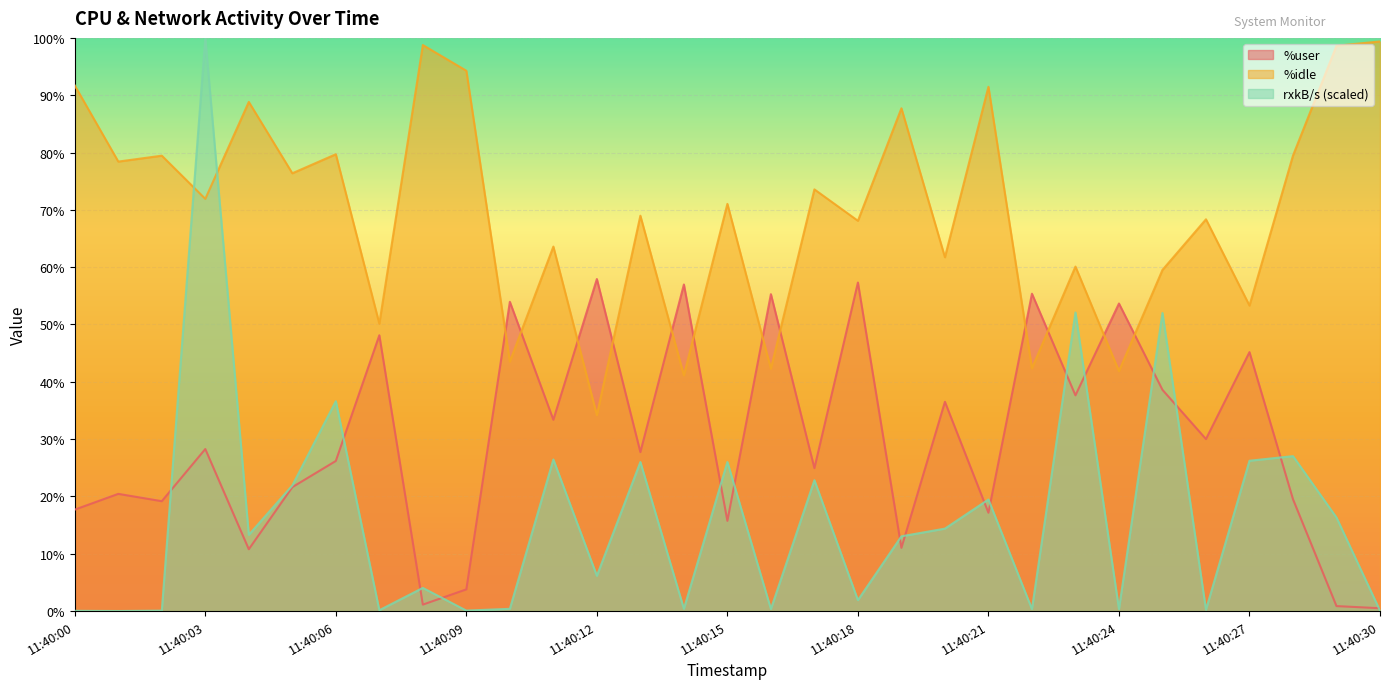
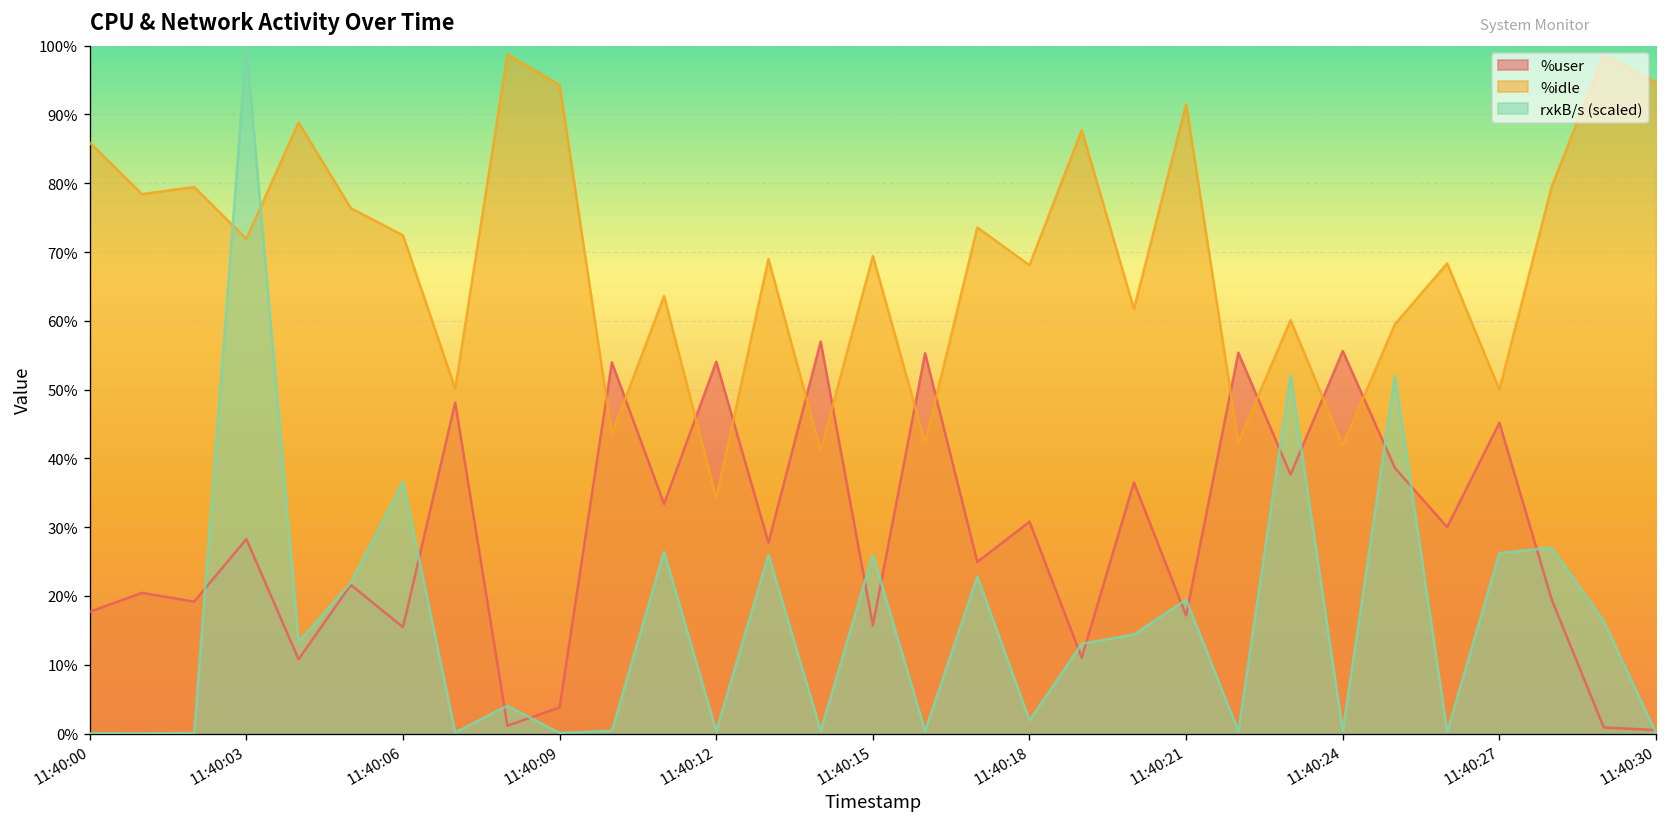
  {
    "%user": {
      "11:40:00": "18%",
      "11:40:03": "28%",
-     "11:40:06": "26%",
+     "11:40:06": "15%",
      "11:40:09": "4%",
-     "11:40:12": "58%",
+     "11:40:12": "54%",
      "11:40:15": "16%",
-     "11:40:18": "57%",
+     "11:40:18": "31%",
      "11:40:21": "17%",
-     "11:40:24": "54%",
+     "11:40:24": "56%",
      "11:40:27": "45%"
    },
    "%idle": {
-     "11:40:00": "92%",
+     "11:40:00": "86%",
      "11:40:03": "72%",
-     "11:40:06": "80%",
+     "11:40:06": "72%",
      "11:40:09": "94%",
      "11:40:12": "34%",
-     "11:40:15": "71%",
+     "11:40:15": "69%",
      "11:40:18": "68%",
      "11:40:21": "91%",
      "11:40:24": "42%",
-     "11:40:27": "53%",
-     "11:40:30": "99%"
+     "11:40:27": "50%",
+     "11:40:30": "95%"
    },
    "rxkB/s (scaled)": {
      "11:40:00": "0%",
      "11:40:03": "100%",
      "11:40:06": "37%",
      "11:40:09": "0%",
-     "11:40:12": "6%",
+     "11:40:12": "0%",
      "11:40:15": "26%",
      "11:40:18": "2%",
      "11:40:21": "19%",
      "11:40:24": "0%",
      "11:40:27": "26%"
    }
  }
